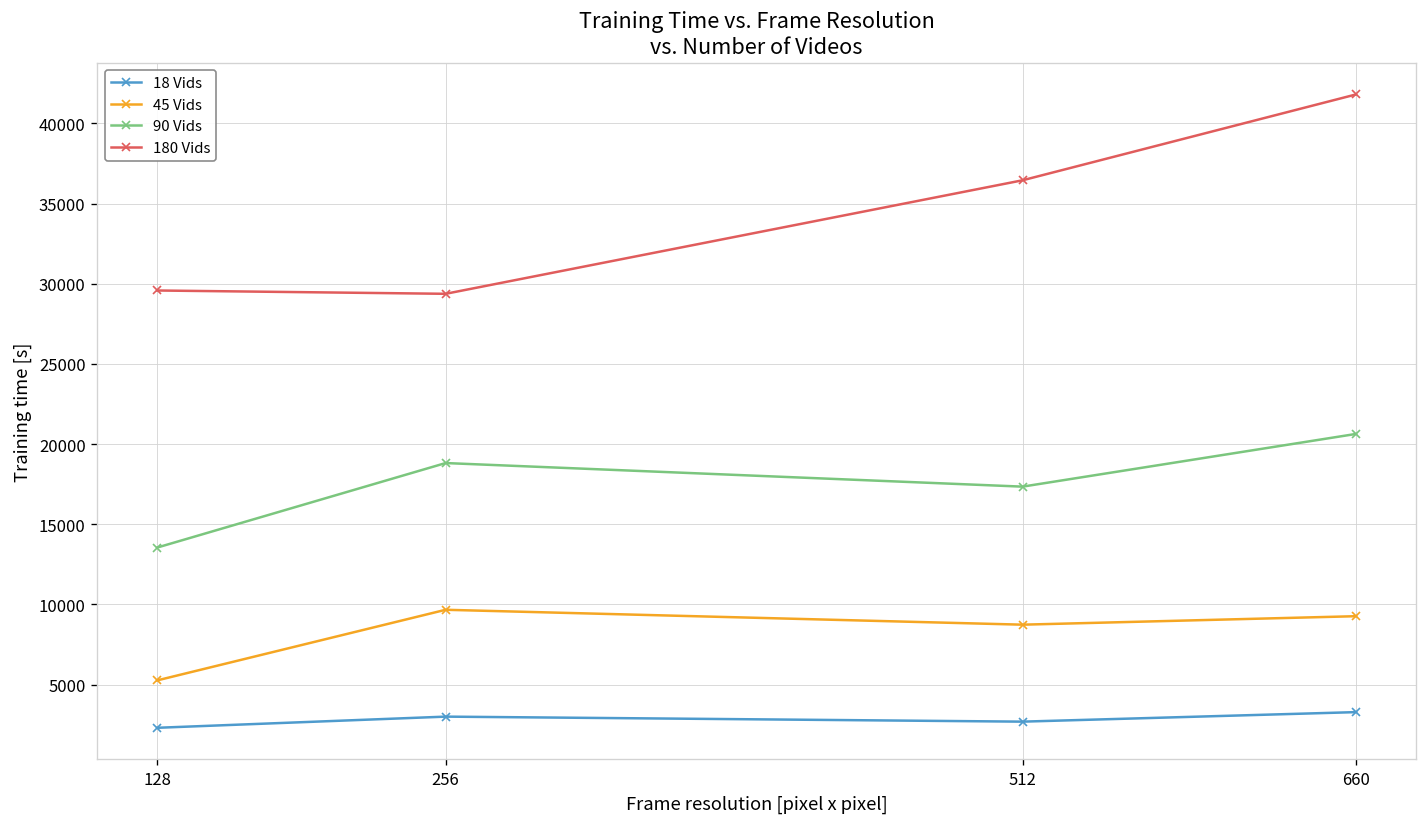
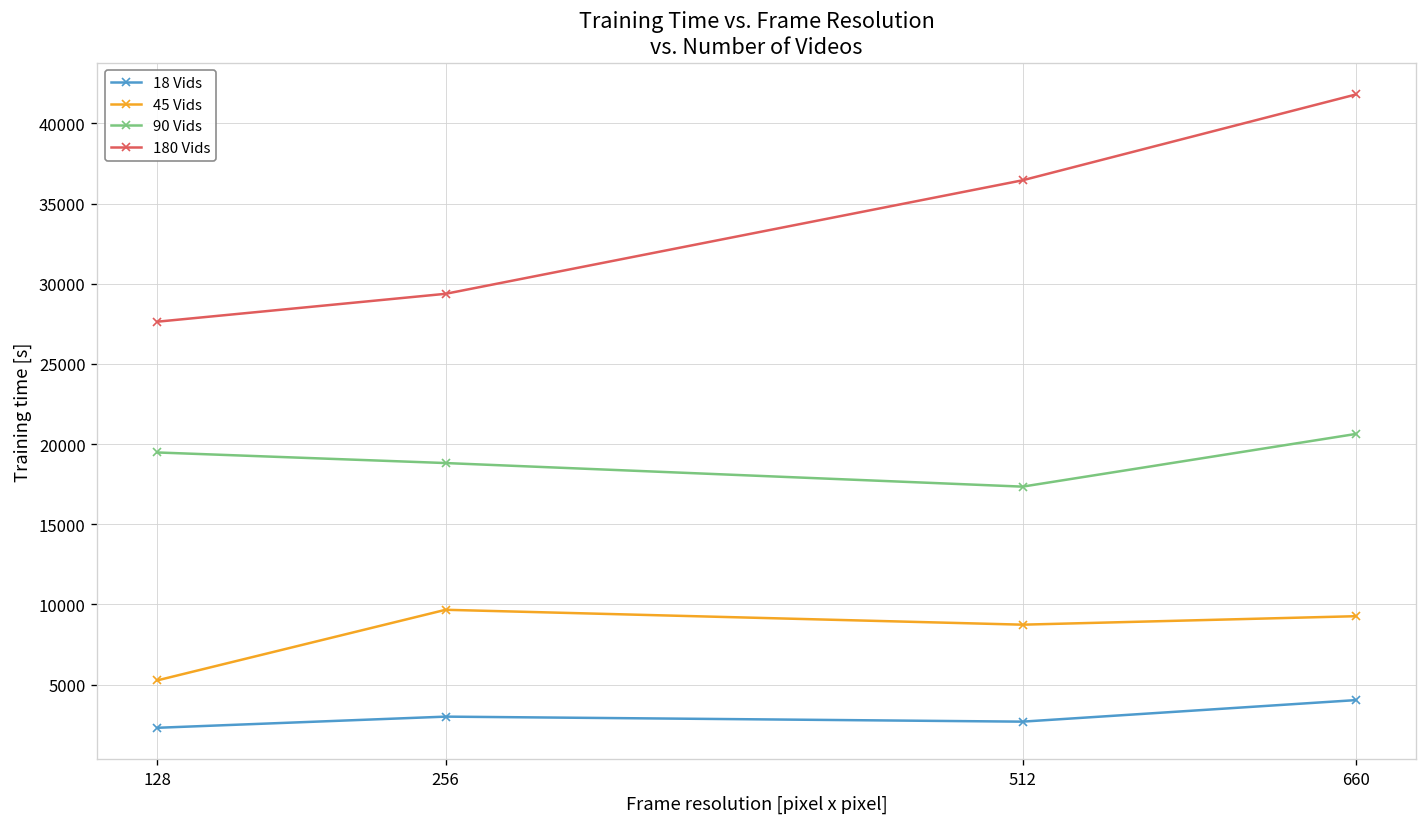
  {
    "18 Vids": {
      "128": 2300,
      "256": 3000,
      "512": 2700,
-     "660": 3300
+     "660": 4000
    },
    "45 Vids": {
      "128": 5300,
      "256": 9700,
      "512": 8700,
      "660": 9300
    },
    "90 Vids": {
-     "128": 13500,
+     "128": 19500,
      "256": 18800,
      "512": 17300,
      "660": 20600
    },
    "180 Vids": {
-     "128": 29600,
+     "128": 27600,
      "256": 29400,
      "512": 36500,
      "660": 41800
    }
  }
